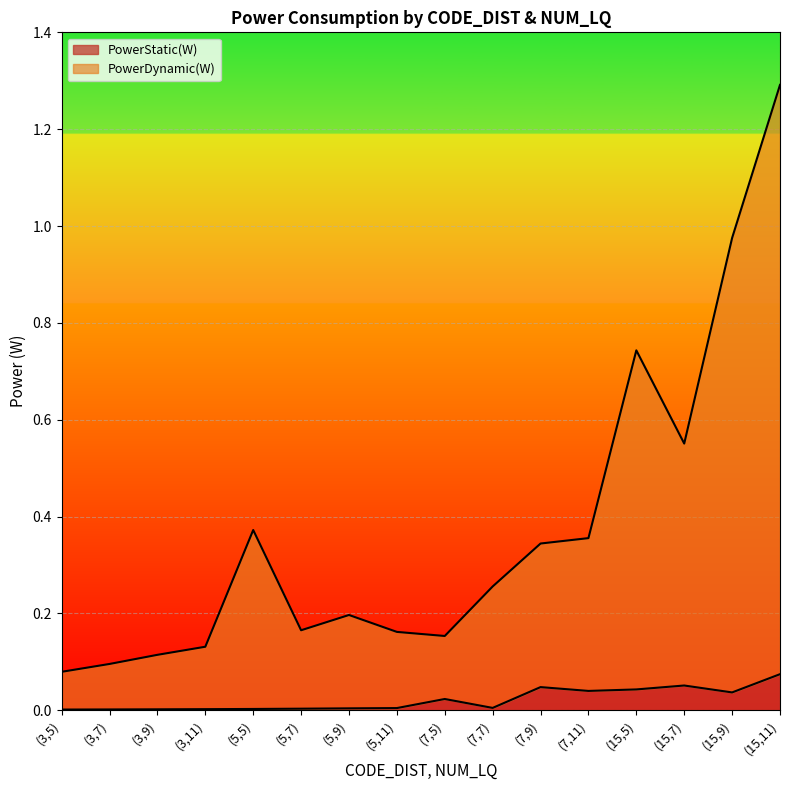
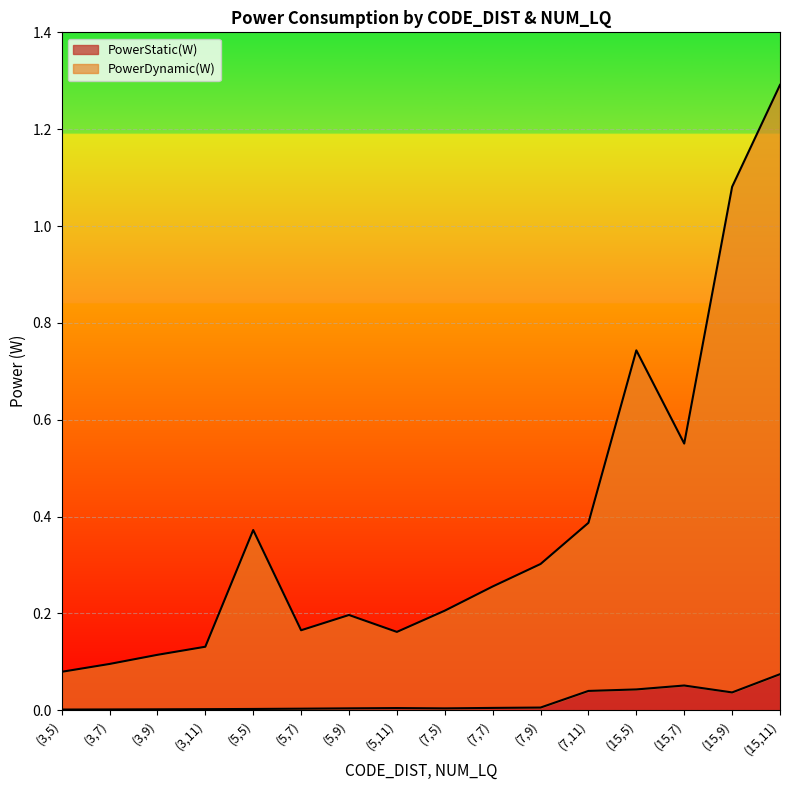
  {
    "PowerStatic(W)": {
      "(3,5)": 0.00,
      "(3,7)": 0.00,
      "(3,9)": 0.00,
      "(3,11)": 0.00,
      "(5,5)": 0.00,
      "(5,7)": 0.00,
      "(5,9)": 0.00,
      "(5,11)": 0.00,
-     "(7,5)": 0.02,
+     "(7,5)": 0.00,
      "(7,7)": 0.00,
-     "(7,9)": 0.05,
+     "(7,9)": 0.01,
      "(7,11)": 0.04,
      "(15,5)": 0.04,
      "(15,7)": 0.05,
      "(15,9)": 0.04,
      "(15,11)": 0.07
    },
    "PowerDynamic(W)": {
      "(3,5)": 0.08,
      "(3,7)": 0.09,
      "(3,9)": 0.11,
      "(3,11)": 0.13,
      "(5,5)": 0.37,
      "(5,7)": 0.16,
      "(5,9)": 0.19,
      "(5,11)": 0.16,
-     "(7,5)": 0.13,
+     "(7,5)": 0.20,
      "(7,7)": 0.25,
      "(7,9)": 0.30,
-     "(7,11)": 0.32,
+     "(7,11)": 0.35,
      "(15,5)": 0.70,
      "(15,7)": 0.50,
-     "(15,9)": 0.94,
+     "(15,9)": 1.04,
      "(15,11)": 1.22
    }
  }
